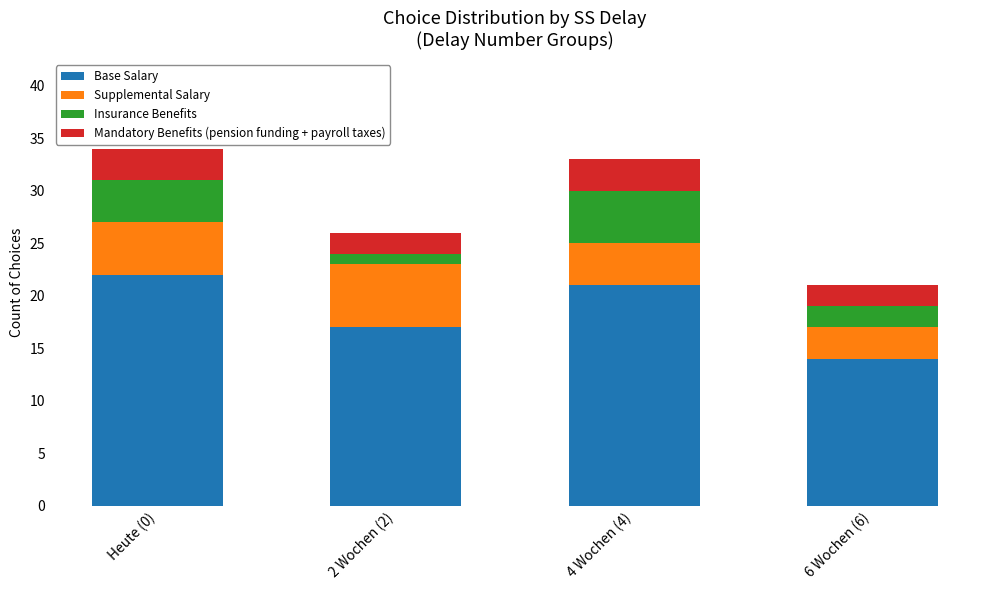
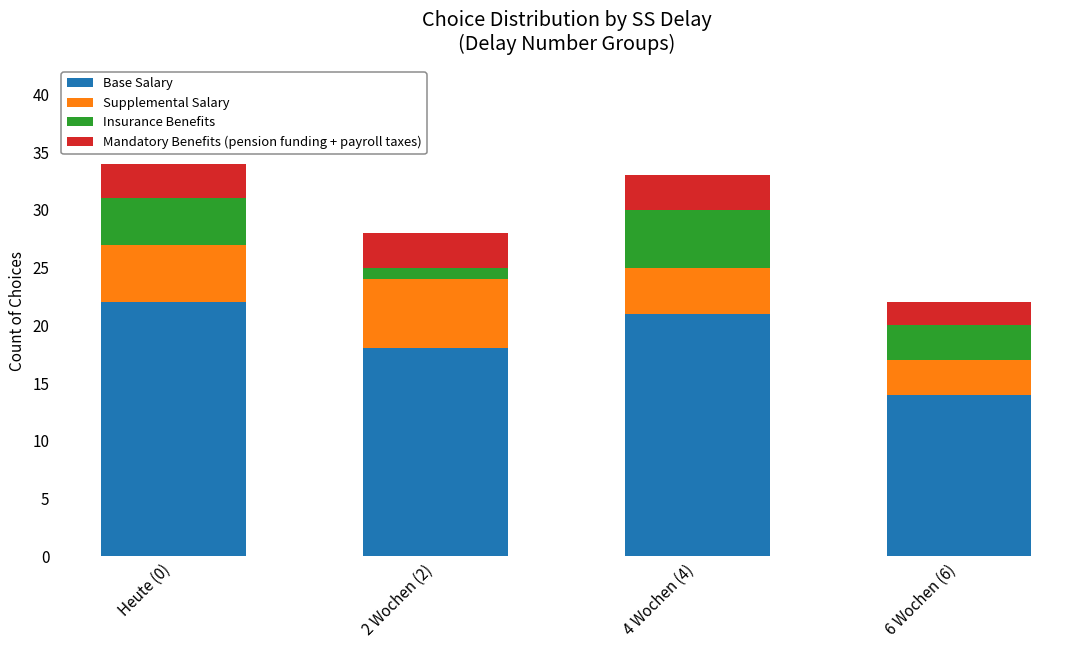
  {
    "Base Salary": {
      "Heute (0)": 22,
-     "2 Wochen (2)": 17,
+     "2 Wochen (2)": 18,
      "4 Wochen (4)": 21,
      "6 Wochen (6)": 14
    },
    "Supplemental Salary": {
      "Heute (0)": 5,
      "2 Wochen (2)": 6,
      "4 Wochen (4)": 4,
      "6 Wochen (6)": 3
    },
    "Insurance Benefits": {
      "Heute (0)": 4,
      "2 Wochen (2)": 1,
      "4 Wochen (4)": 5,
-     "6 Wochen (6)": 2
+     "6 Wochen (6)": 3
    },
    "Mandatory Benefits (pension funding + payroll taxes)": {
      "Heute (0)": 3,
-     "2 Wochen (2)": 2,
+     "2 Wochen (2)": 3,
      "4 Wochen (4)": 3,
      "6 Wochen (6)": 2
    }
  }
